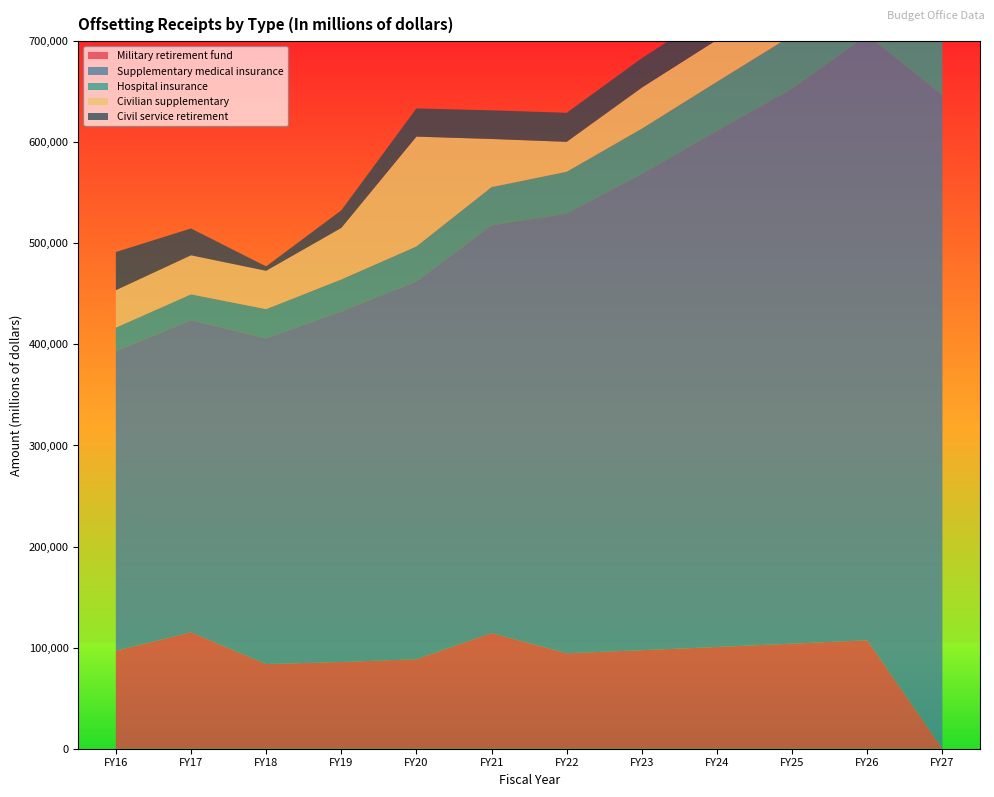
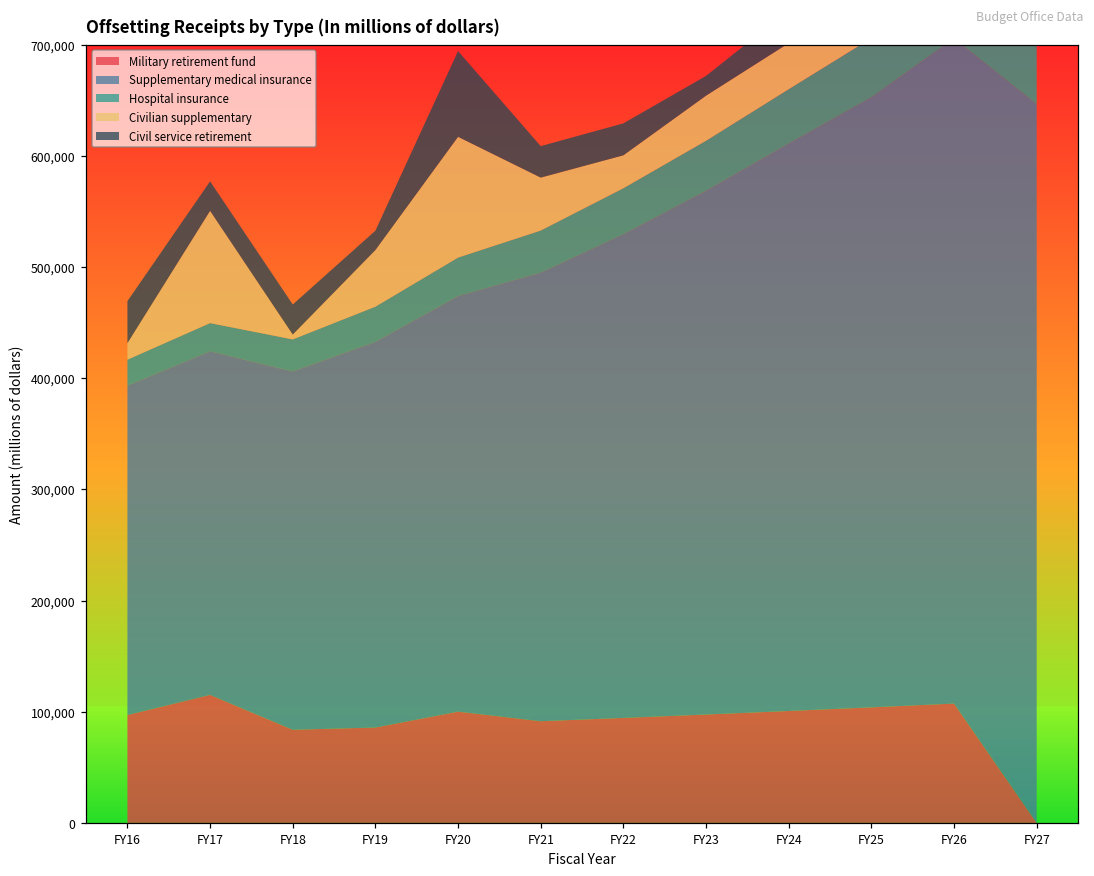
  {
    "Military retirement fund": {
      "FY16": "97,000",
      "FY17": "115,000",
      "FY18": "84,000",
      "FY19": "86,000",
-     "FY20": "89,000",
-     "FY21": "114,000",
+     "FY20": "100,000",
+     "FY21": "91,000",
      "FY22": "94,000",
      "FY23": "97,000",
      "FY24": "101,000",
      "FY25": "104,000",
      "FY26": "107,000",
      "FY27": "0"
    },
    "Civilian supplementary": {
-     "FY16": "37,000",
-     "FY17": "39,000",
-     "FY18": "38,000",
+     "FY16": "15,000",
+     "FY17": "101,000",
+     "FY18": "4,000",
      "FY19": "51,000",
      "FY20": "109,000",
      "FY21": "48,000",
      "FY22": "30,000",
      "FY23": "41,000",
      "FY24": "41,000"
    },
    "Civil service retirement": {
      "FY16": "38,000",
      "FY17": "27,000",
-     "FY18": "4,000",
+     "FY18": "27,000",
      "FY19": "17,000",
-     "FY20": "28,000",
+     "FY20": "77,000",
      "FY21": "28,000",
      "FY22": "29,000",
-     "FY23": "29,000"
+     "FY23": "18,000"
    }
  }
